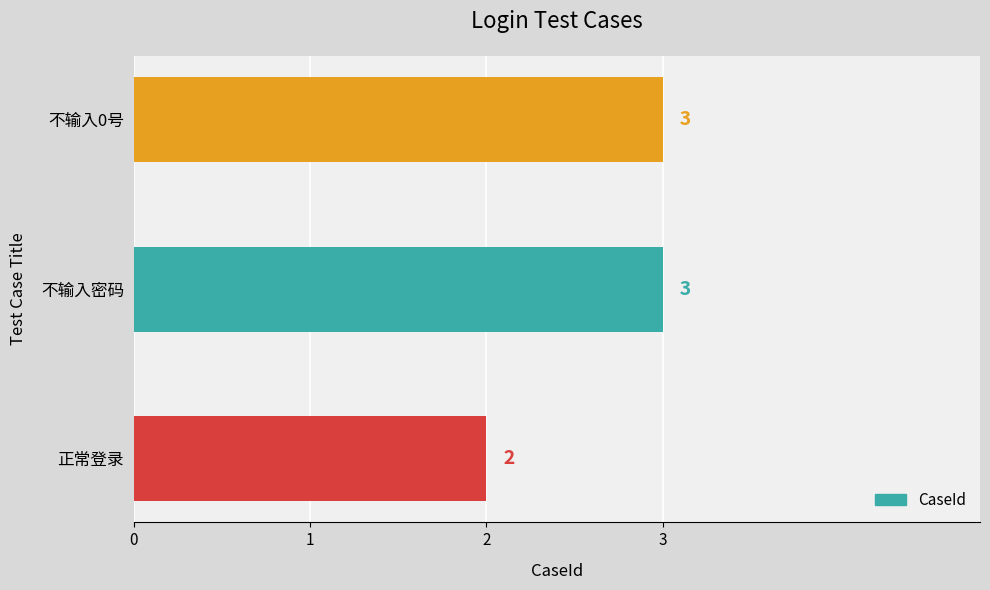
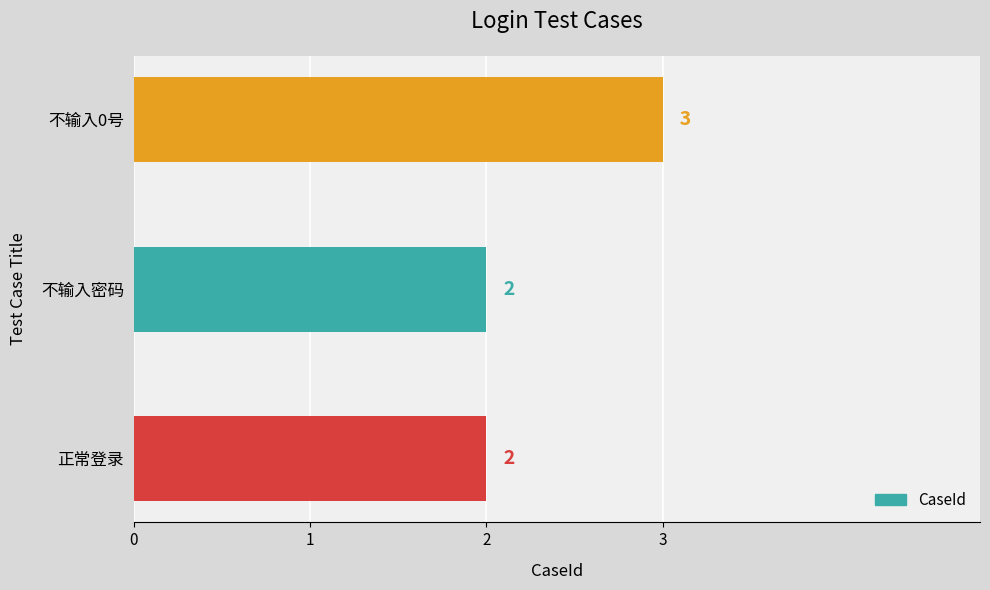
  {
    "不输入0号": 3,
-   "不输入密码": 3,
+   "不输入密码": 2,
    "正常登录": 2
  }
